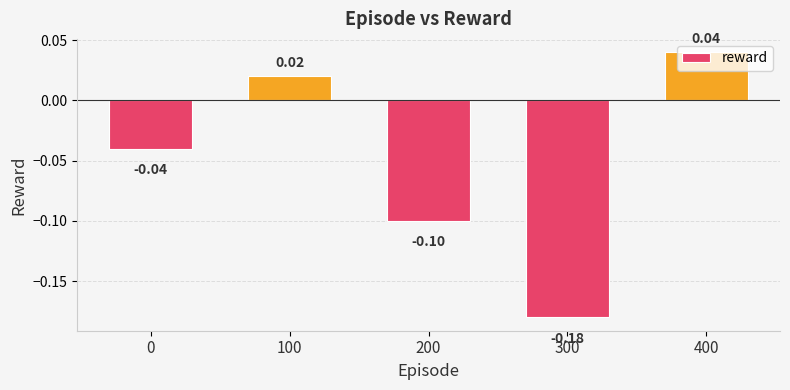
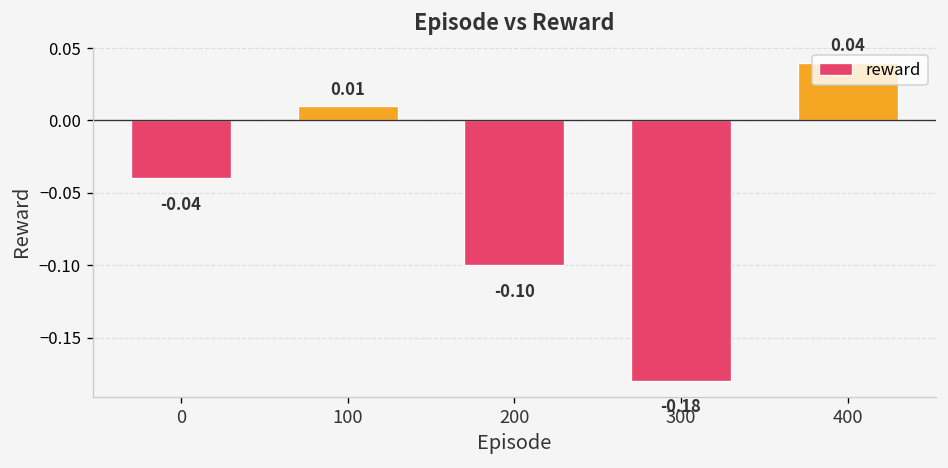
  {
    "0": -0.04,
-   "100": 0.02,
+   "100": 0.01,
    "200": -0.10,
    "300": -0.18
  }
